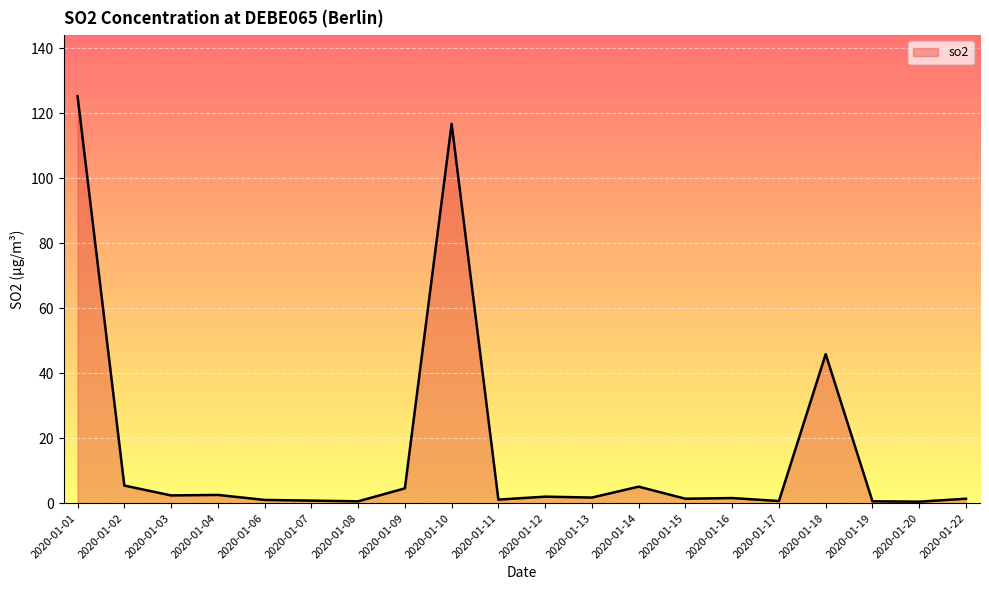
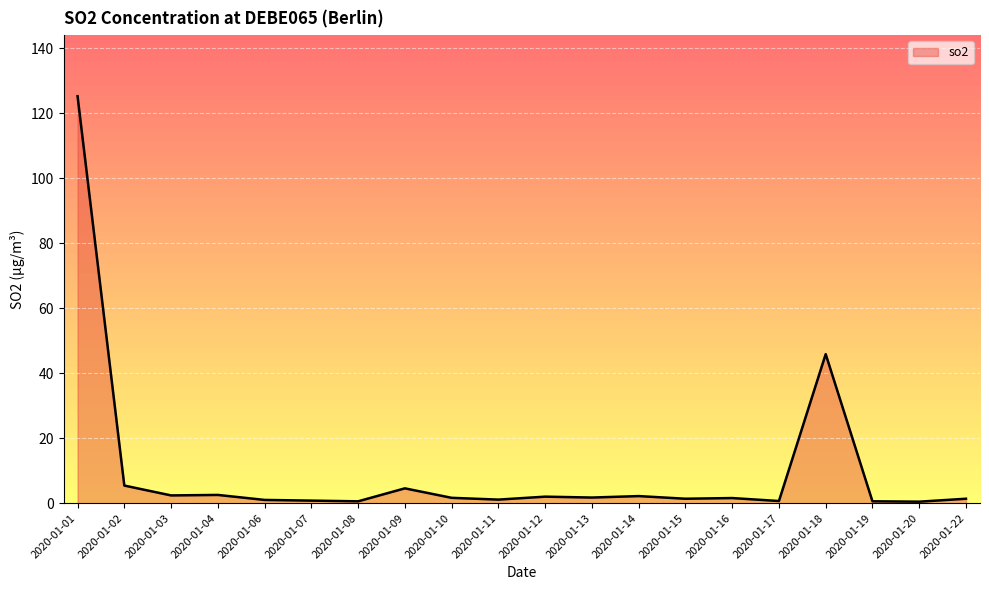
  {
    "2020-01-01": 125,
    "2020-01-02": 5,
    "2020-01-03": 2,
    "2020-01-04": 3,
    "2020-01-06": 1,
    "2020-01-07": 1,
    "2020-01-08": 1,
    "2020-01-09": 5,
-   "2020-01-10": 117,
+   "2020-01-10": 2,
    "2020-01-11": 1,
    "2020-01-12": 2,
    "2020-01-13": 2,
-   "2020-01-14": 5,
+   "2020-01-14": 2,
    "2020-01-15": 1,
    "2020-01-16": 2,
    "2020-01-17": 1,
    "2020-01-18": 46,
    "2020-01-19": 1,
    "2020-01-20": 0,
    "2020-01-22": 1
  }
